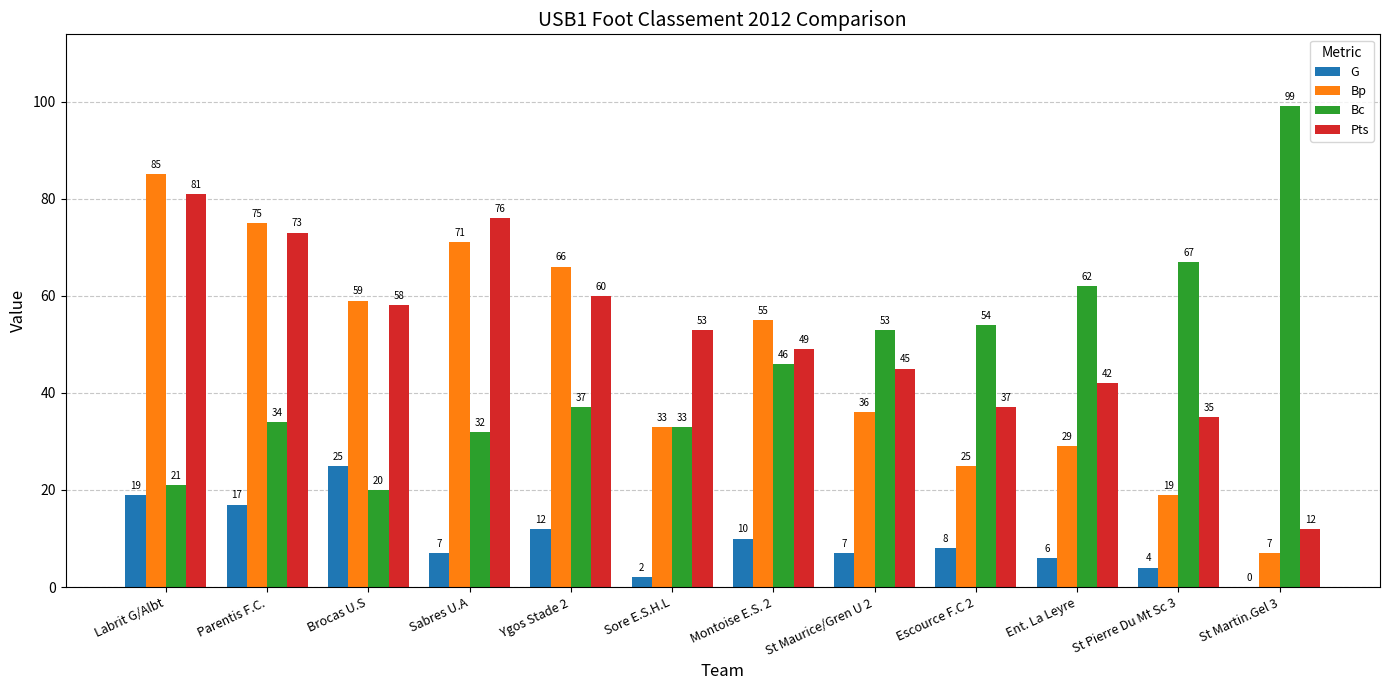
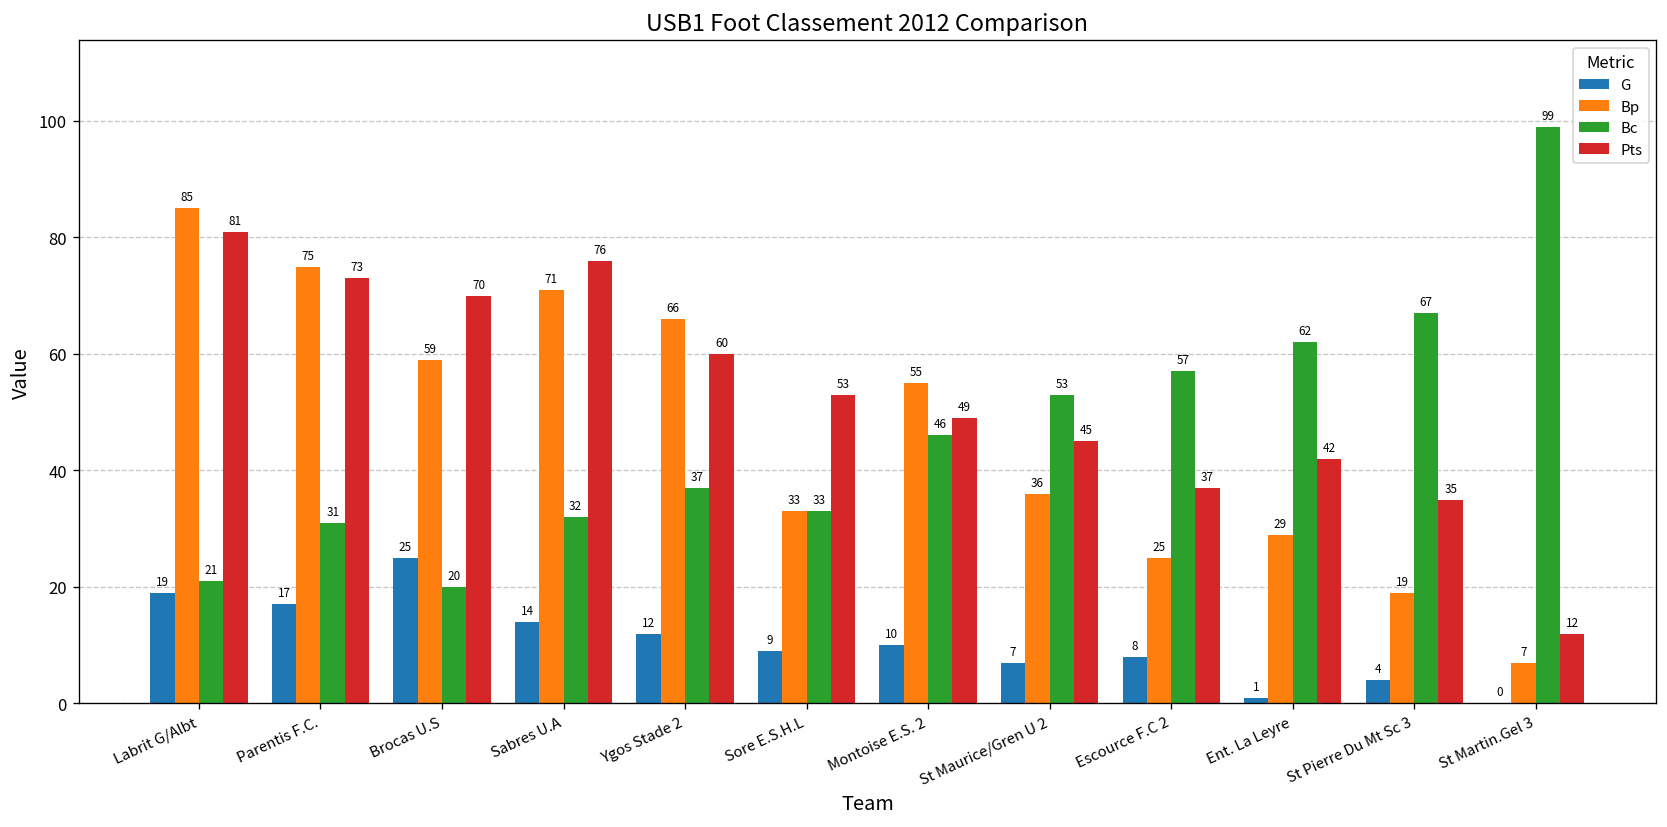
  {
    "G": {
      "Labrit G/Albt": 19,
      "Parentis F.C.": 17,
      "Brocas U.S": 25,
-     "Sabres U.A": 7,
+     "Sabres U.A": 14,
      "Ygos Stade 2": 12,
-     "Sore E.S.H.L": 2,
+     "Sore E.S.H.L": 9,
      "Montoise E.S. 2": 10,
      "St Maurice/Gren U 2": 7,
      "Escource F.C 2": 8,
-     "Ent. La Leyre": 6,
+     "Ent. La Leyre": 1,
      "St Pierre Du Mt Sc 3": 4,
      "St Martin.Gel 3": 0
    },
    "Bp": {
      "Labrit G/Albt": 85,
      "Parentis F.C.": 75,
      "Brocas U.S": 59,
      "Sabres U.A": 71,
      "Ygos Stade 2": 66,
      "Sore E.S.H.L": 33,
      "Montoise E.S. 2": 55,
      "St Maurice/Gren U 2": 36,
      "Escource F.C 2": 25,
      "Ent. La Leyre": 29,
      "St Pierre Du Mt Sc 3": 19,
      "St Martin.Gel 3": 7
    },
    "Bc": {
      "Labrit G/Albt": 21,
-     "Parentis F.C.": 34,
+     "Parentis F.C.": 31,
      "Brocas U.S": 20,
      "Sabres U.A": 32,
      "Ygos Stade 2": 37,
      "Sore E.S.H.L": 33,
      "Montoise E.S. 2": 46,
      "St Maurice/Gren U 2": 53,
-     "Escource F.C 2": 54,
+     "Escource F.C 2": 57,
      "Ent. La Leyre": 62,
      "St Pierre Du Mt Sc 3": 67,
      "St Martin.Gel 3": 99
    },
    "Pts": {
      "Labrit G/Albt": 81,
      "Parentis F.C.": 73,
-     "Brocas U.S": 58,
+     "Brocas U.S": 70,
      "Sabres U.A": 76,
      "Ygos Stade 2": 60,
      "Sore E.S.H.L": 53,
      "Montoise E.S. 2": 49,
      "St Maurice/Gren U 2": 45,
      "Escource F.C 2": 37,
      "Ent. La Leyre": 42,
      "St Pierre Du Mt Sc 3": 35,
      "St Martin.Gel 3": 12
    }
  }
